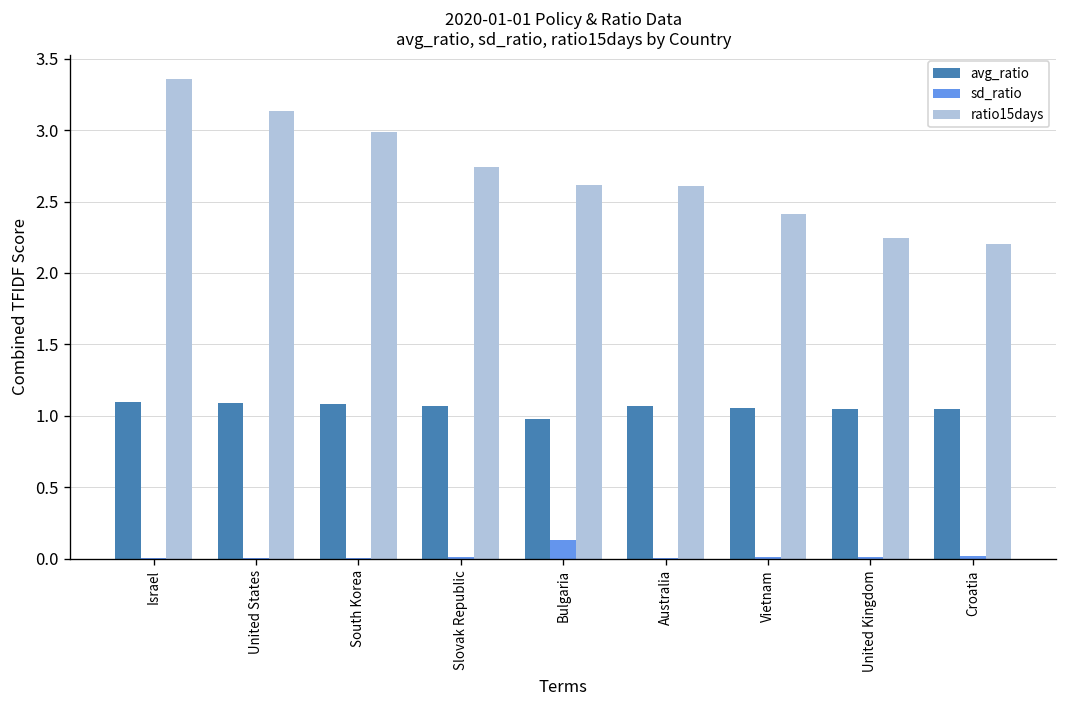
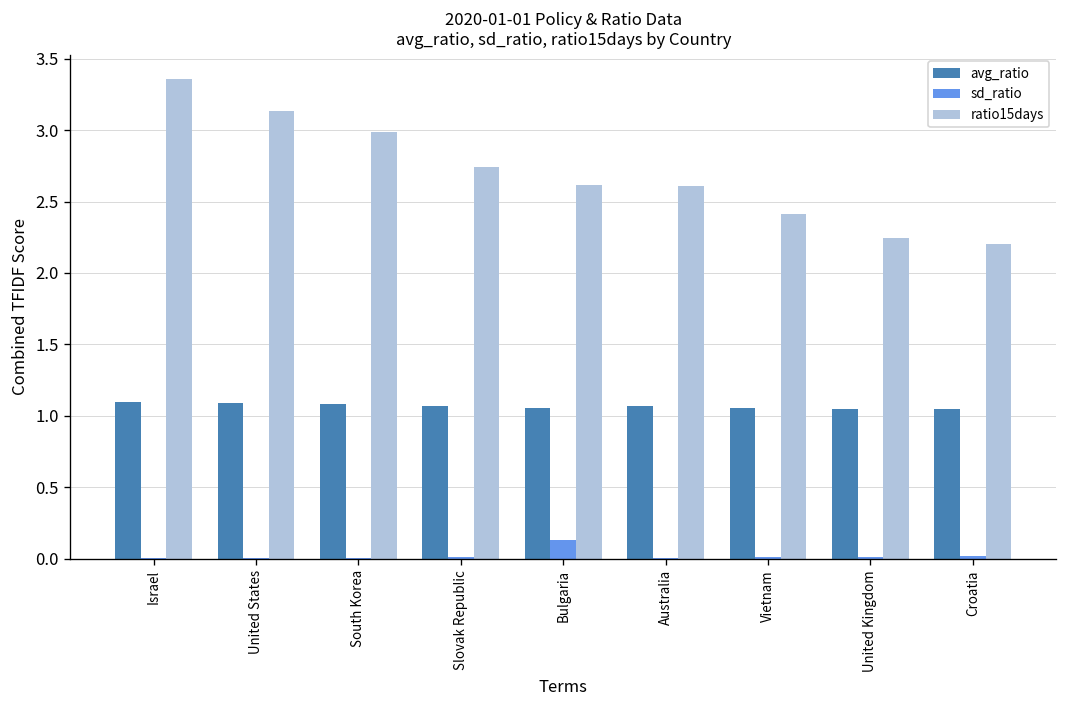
  {
    "avg_ratio": {
      "Israel": 1.10,
      "United States": 1.09,
      "South Korea": 1.08,
      "Slovak Republic": 1.07,
-     "Bulgaria": 0.98,
+     "Bulgaria": 1.05,
      "Australia": 1.07,
      "Vietnam": 1.06,
      "United Kingdom": 1.05,
      "Croatia": 1.05
    },
    "sd_ratio": {
      "Bulgaria": 0.13
    },
    "ratio15days": {
      "Israel": 3.36,
      "United States": 3.14,
      "South Korea": 2.99,
      "Slovak Republic": 2.74,
      "Bulgaria": 2.62,
      "Australia": 2.61,
      "Vietnam": 2.41,
      "United Kingdom": 2.24,
      "Croatia": 2.20
    }
  }
